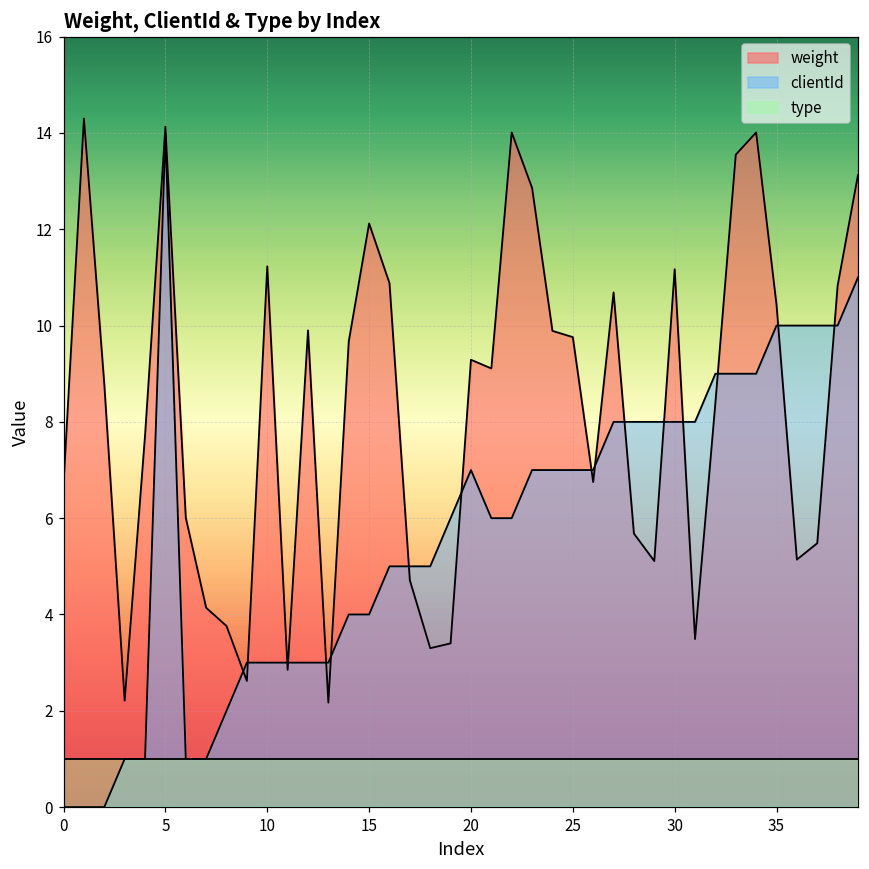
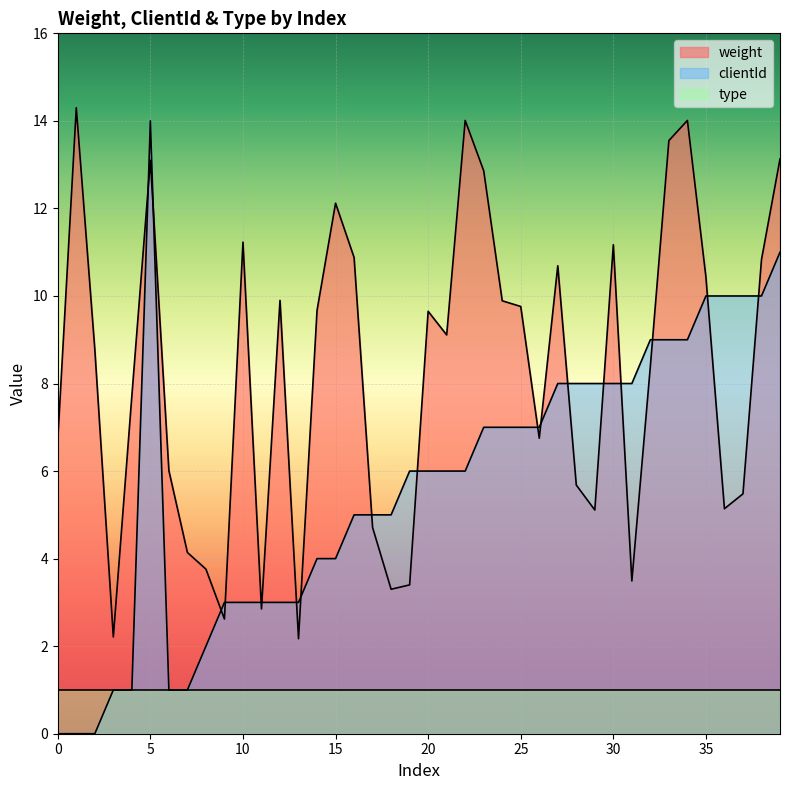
  {
    "weight": {
      "0": 6.7,
-     "5": 14.1,
+     "5": 13.1,
      "10": 11.2,
      "15": 12.1,
-     "20": 9.3,
+     "20": 9.7,
      "25": 9.8,
      "30": 11.2,
      "35": 10.4
    },
    "clientId": {
      "0": 0,
      "5": 14,
      "10": 3,
      "15": 4,
-     "20": 7,
+     "20": 6,
      "25": 7,
      "30": 8,
      "35": 10
    },
    "type": {
      "0": 1.0,
      "5": 1.0,
      "10": 1.0,
      "15": 1.0,
      "20": 1.0,
      "25": 1.0,
      "30": 1.0,
      "35": 1.0
    }
  }
